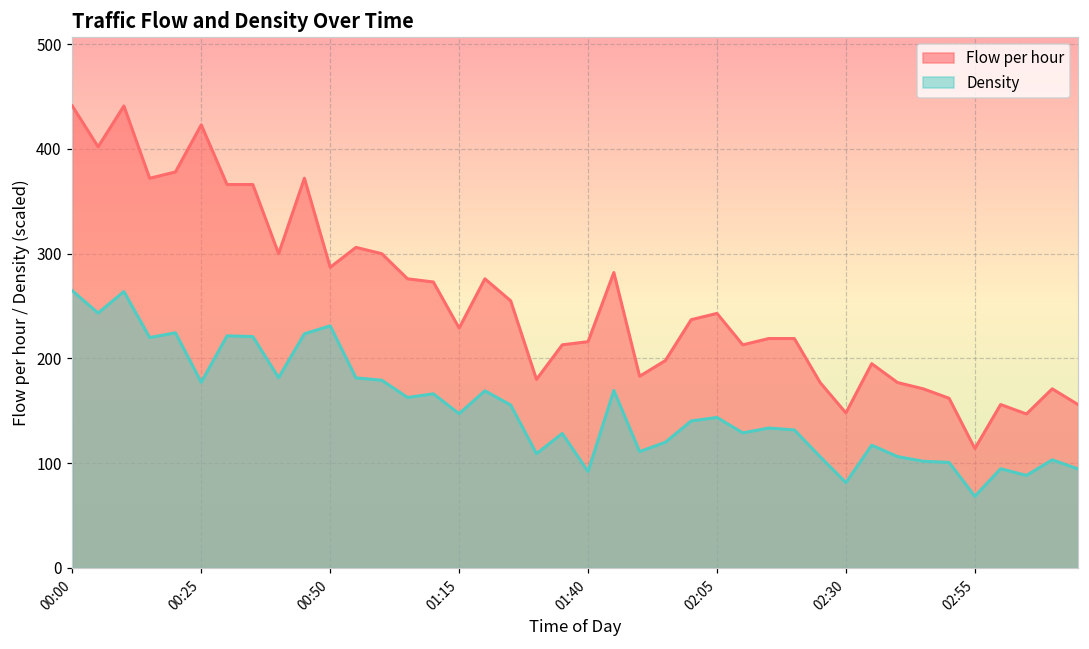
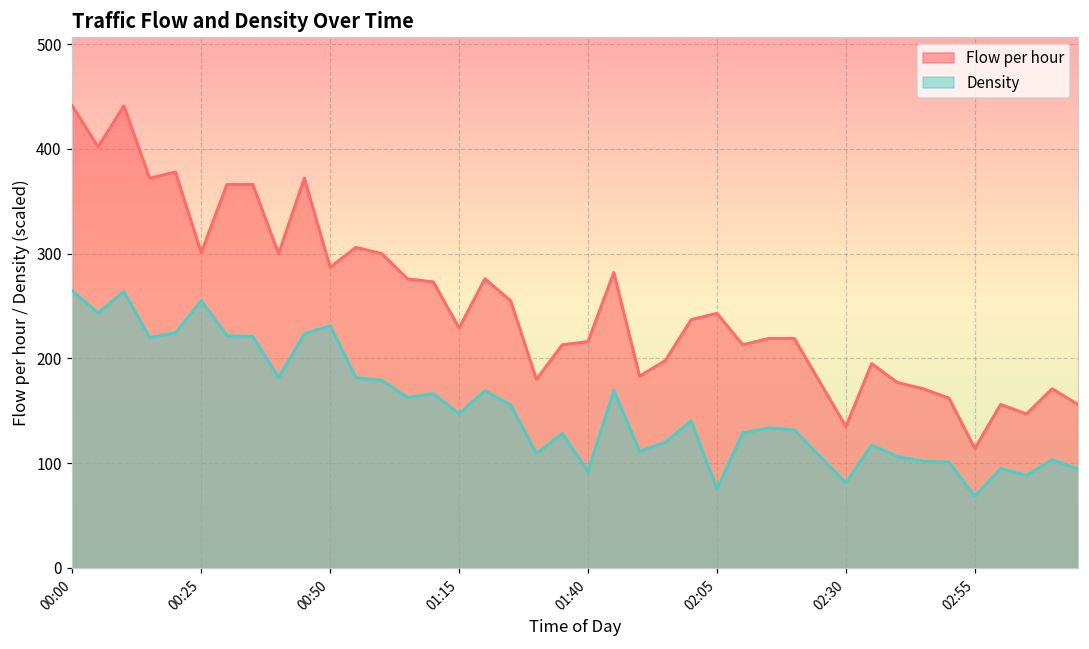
  {
    "Flow per hour": {
      "00:00": 440,
-     "00:25": 420,
+     "00:25": 300,
      "00:50": 290,
      "01:15": 230,
      "01:40": 220,
      "02:05": 240,
-     "02:30": 150,
+     "02:30": 140,
      "02:55": 110
    },
    "Density": {
      "00:00": 260,
-     "00:25": 180,
+     "00:25": 250,
      "00:50": 230,
      "01:15": 150,
      "01:40": 90,
-     "02:05": 140,
+     "02:05": 80,
      "02:30": 80,
      "02:55": 70
    }
  }
